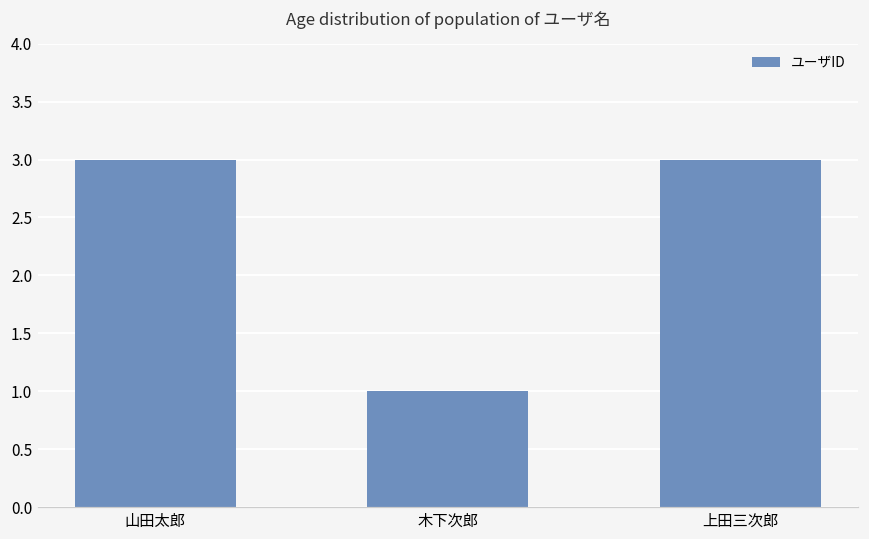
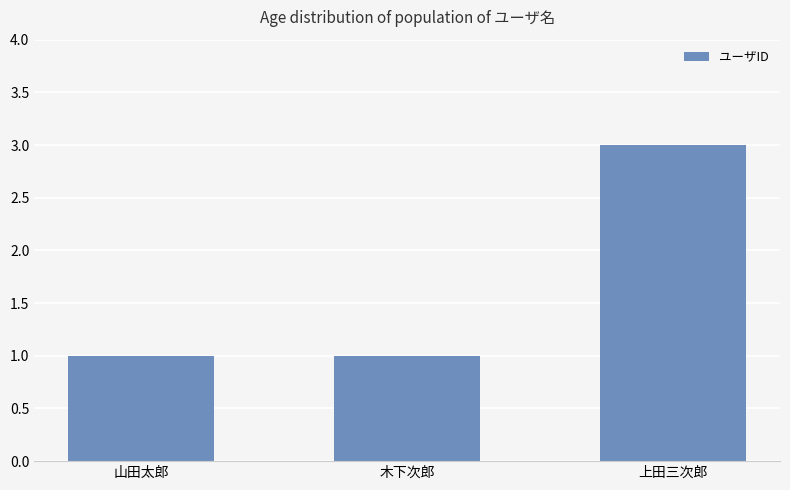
  {
-   "山田太郎": 3,
+   "山田太郎": 1,
    "木下次郎": 1,
    "上田三次郎": 3
  }
